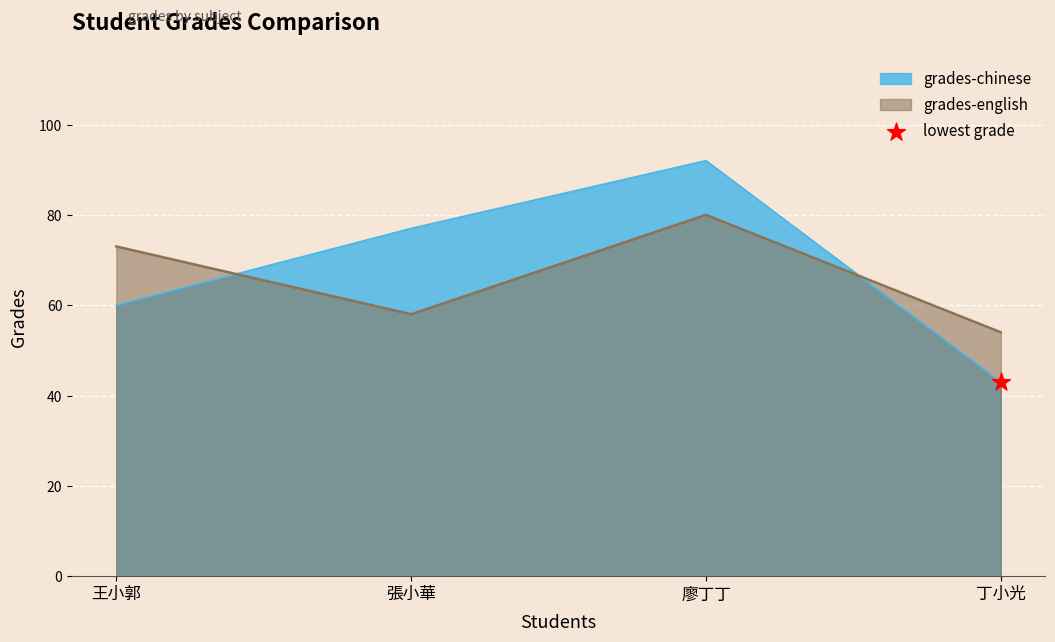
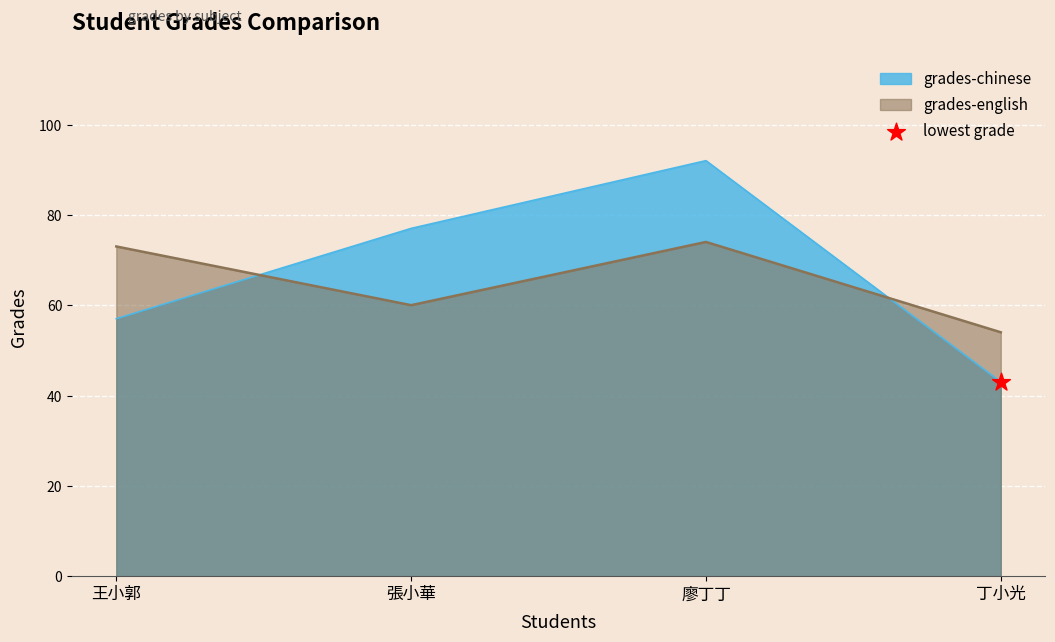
  {
    "grades-chinese": {
-     "王小郭": 60,
+     "王小郭": 57,
      "張小華": 77,
      "廖丁丁": 92
    },
    "grades-english": {
      "王小郭": 73,
-     "張小華": 58,
-     "廖丁丁": 80,
+     "張小華": 60,
+     "廖丁丁": 74,
      "丁小光": 54
    }
  }
